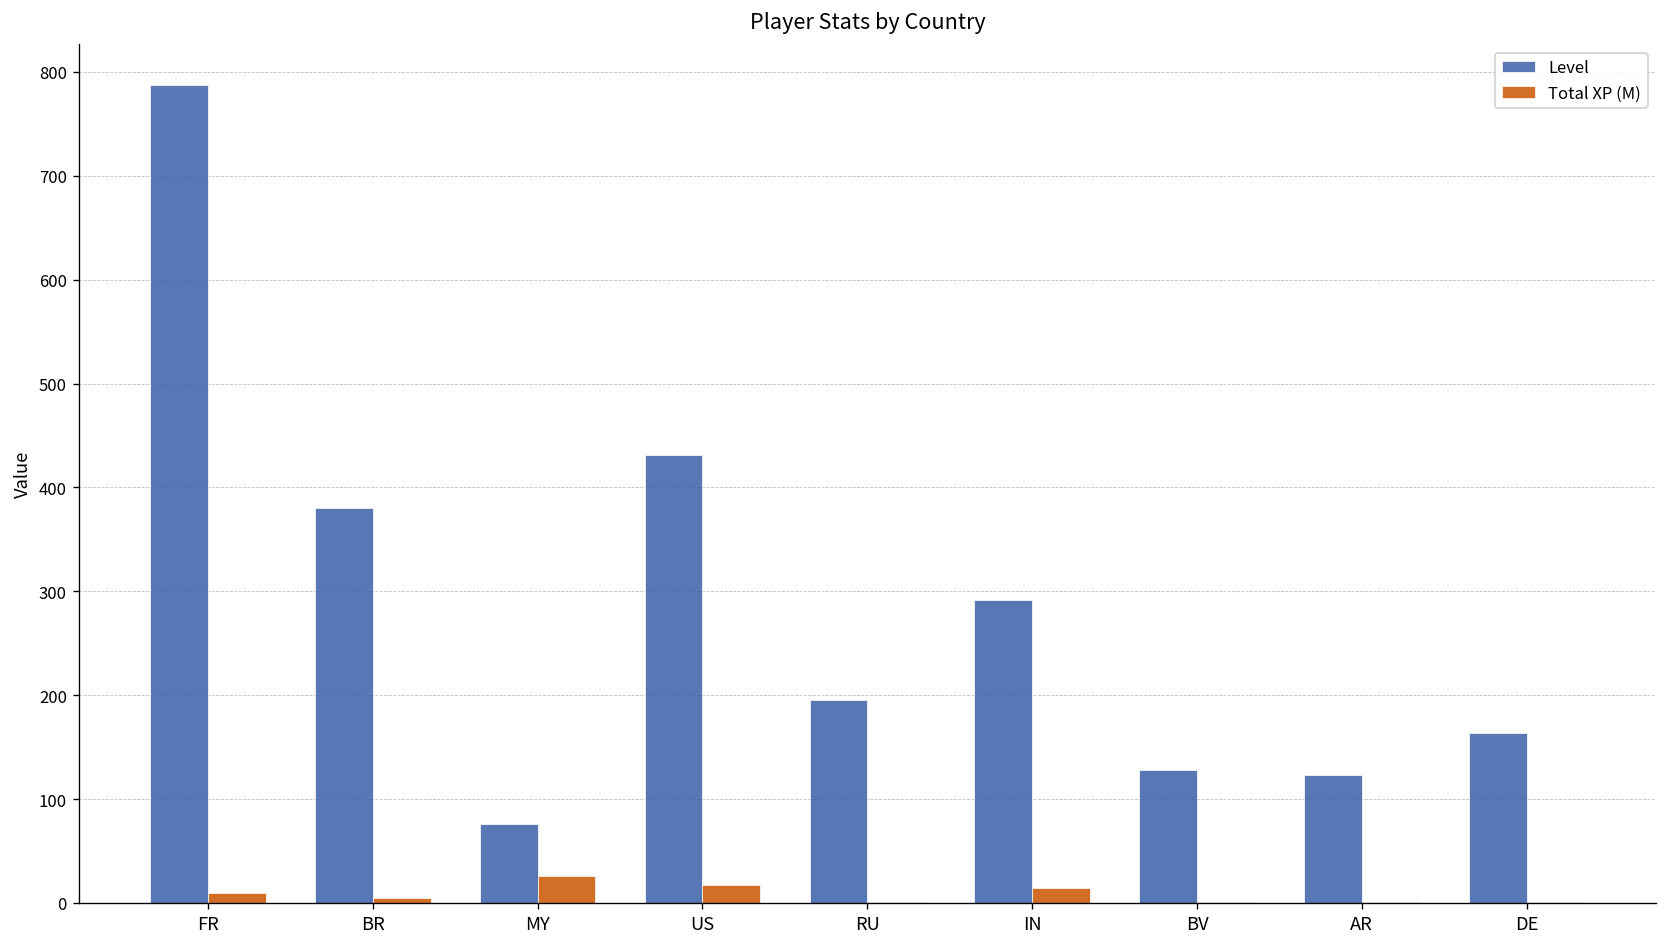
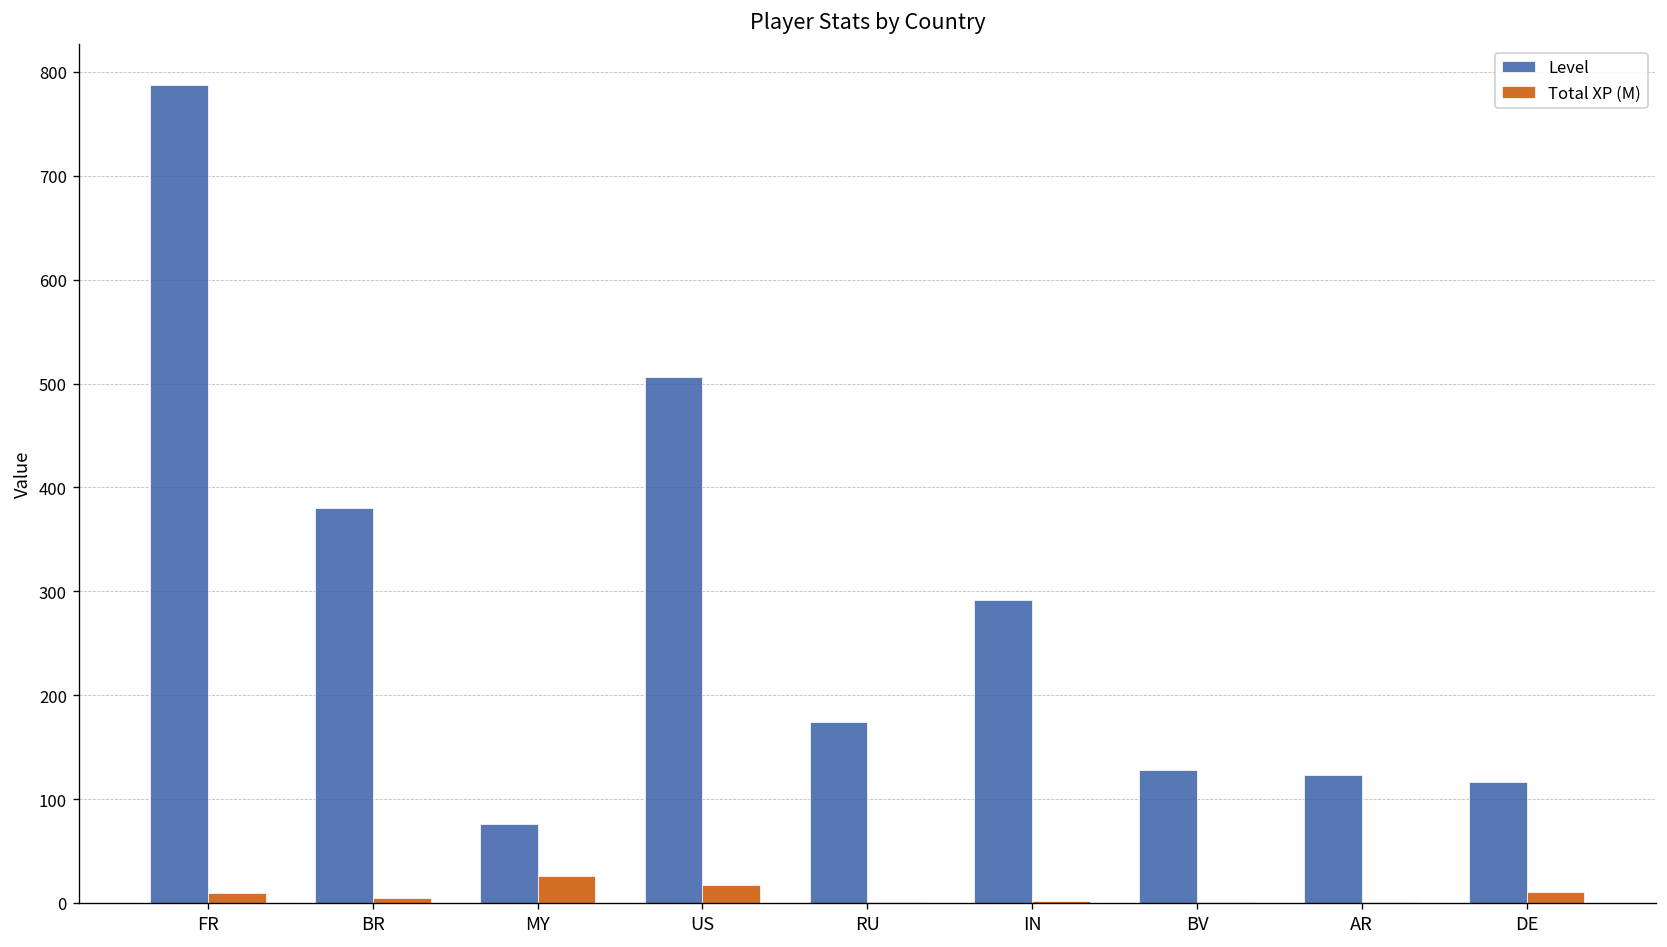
  {
    "Level": {
      "FR": 790,
      "BR": 380,
      "MY": 80,
-     "US": 430,
-     "RU": 200,
+     "US": 510,
+     "RU": 170,
      "IN": 290,
      "BV": 130,
      "AR": 120,
-     "DE": 160
+     "DE": 120
    },
    "Total XP (M)": {
      "FR": 10,
      "BR": 0,
      "MY": 30,
      "US": 20,
-     "IN": 10,
-     "DE": 0
+     "IN": 0,
+     "DE": 10
    }
  }
